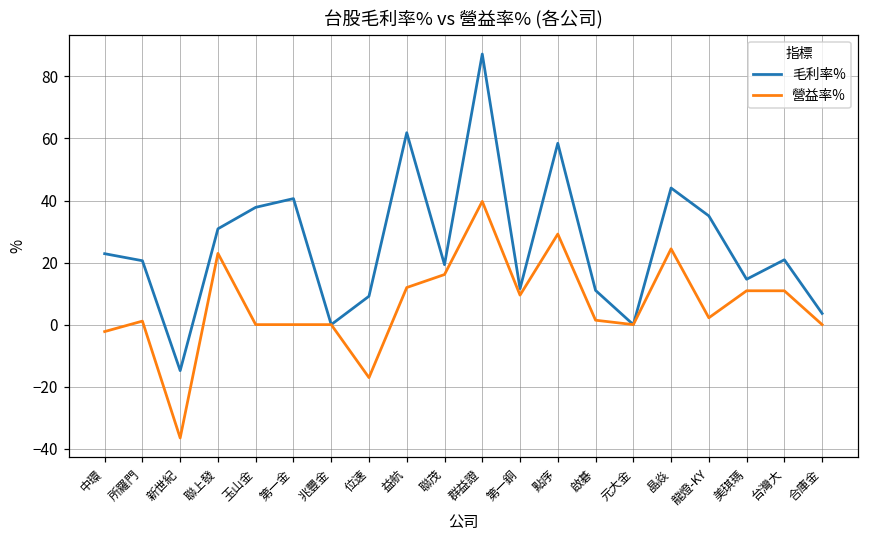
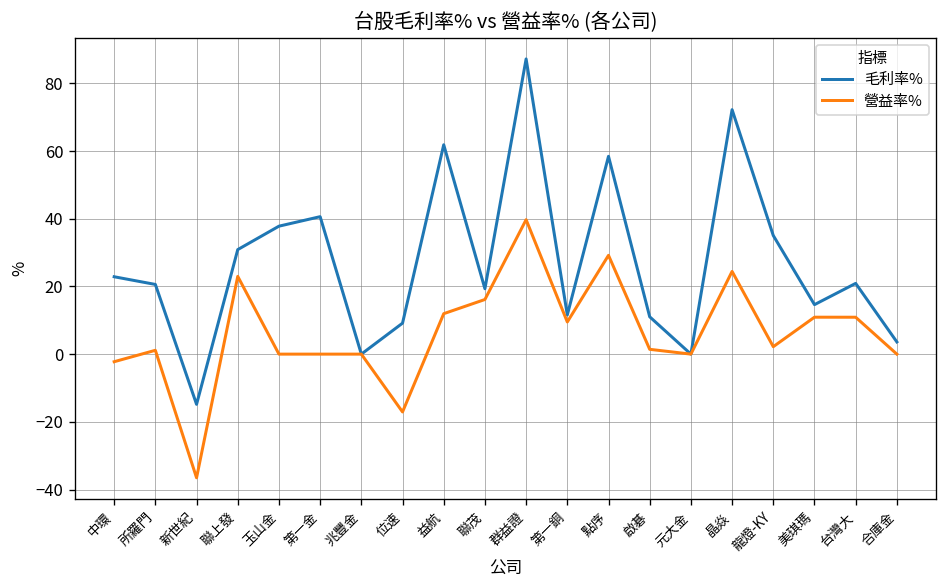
  {
    "毛利率%": {
      "中環": 23,
      "所羅門": 21,
      "新世紀": -15,
      "聯上發": 31,
      "玉山金": 38,
      "第一金": 41,
      "位速": 9,
      "益航": 62,
      "聯茂": 19,
      "群益證": 87,
      "第一銅": 12,
      "點序": 58,
      "啟碁": 11,
-     "晶焱": 44,
+     "晶焱": 72,
      "龍燈-KY": 35,
      "美琪瑪": 15,
      "台灣大": 21,
      "合庫金": 4
    },
    "營益率%": {
      "中環": -2,
      "所羅門": 1,
      "新世紀": -37,
      "聯上發": 23,
      "玉山金": 0,
      "第一金": 0,
      "位速": -17,
      "益航": 12,
      "聯茂": 16,
      "群益證": 40,
      "第一銅": 10,
      "點序": 29,
      "啟碁": 1,
      "晶焱": 24,
      "龍燈-KY": 2,
      "美琪瑪": 11,
      "台灣大": 11,
      "合庫金": 0
    }
  }
